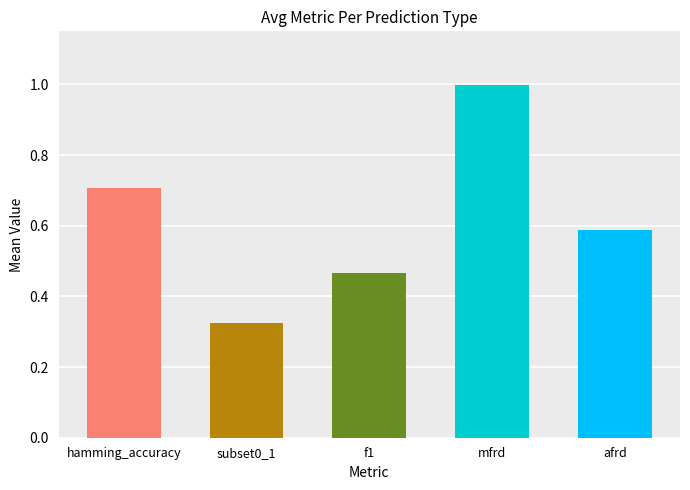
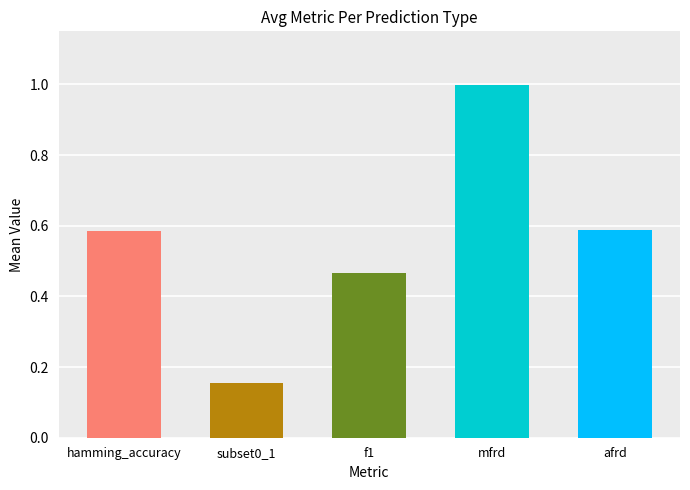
  {
-   "hamming_accuracy": 0.71,
-   "subset0_1": 0.33,
+   "hamming_accuracy": 0.59,
+   "subset0_1": 0.15,
    "f1": 0.47,
    "mfrd": 1.00,
    "afrd": 0.59
  }
